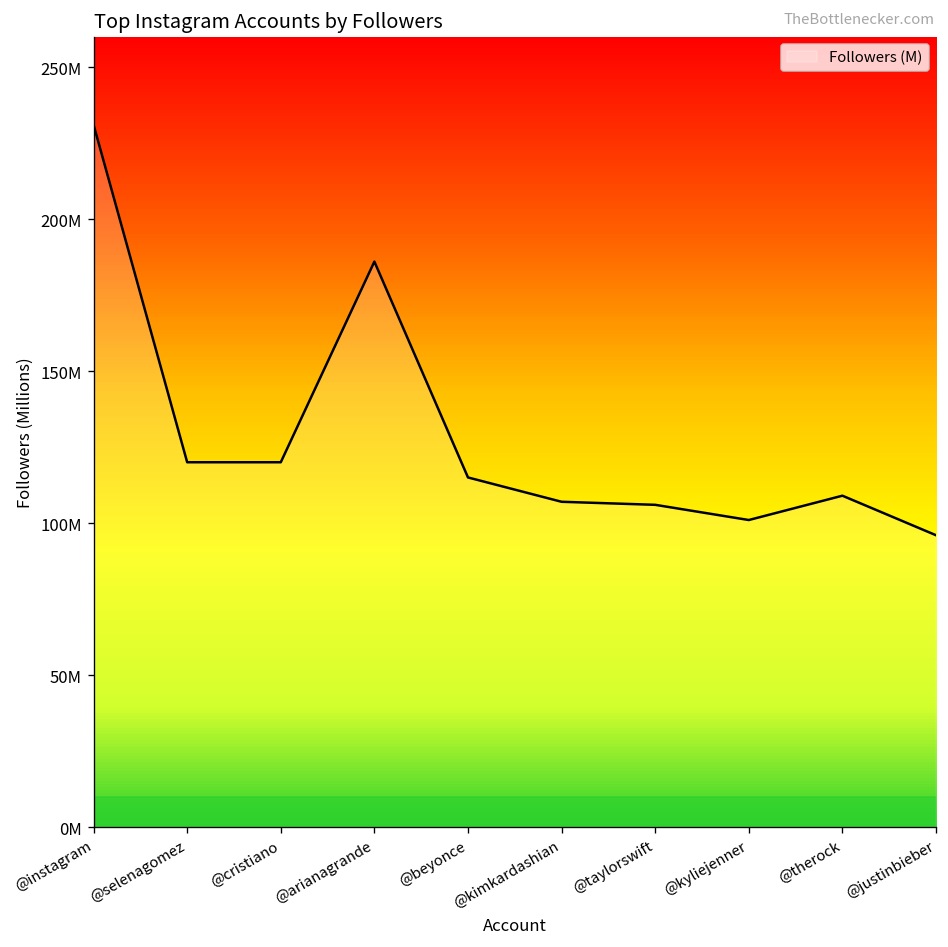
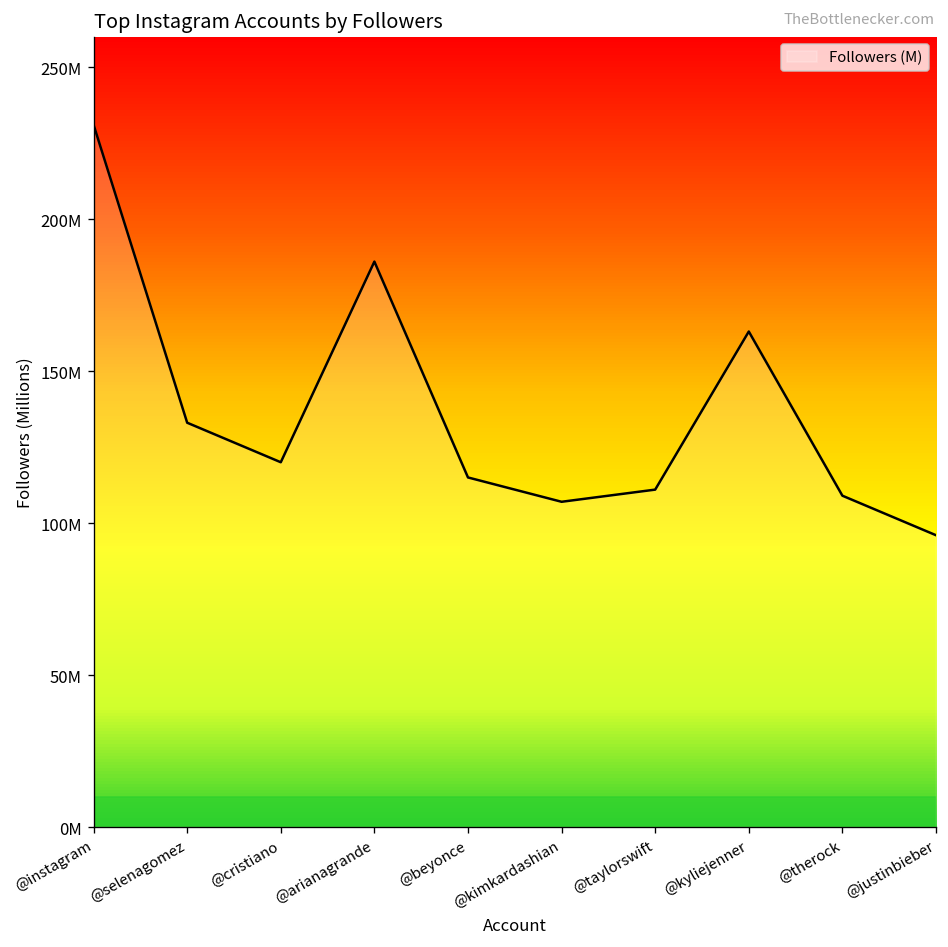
  {
    "@instagram": 231000000,
-   "@selenagomez": 120000000,
+   "@selenagomez": 133000000,
    "@cristiano": 120000000,
    "@arianagrande": 186000000,
    "@beyonce": 115000000,
    "@kimkardashian": 107000000,
-   "@taylorswift": 106000000,
-   "@kyliejenner": 101000000,
+   "@taylorswift": 111000000,
+   "@kyliejenner": 163000000,
    "@therock": 109000000,
    "@justinbieber": 96000000
  }
